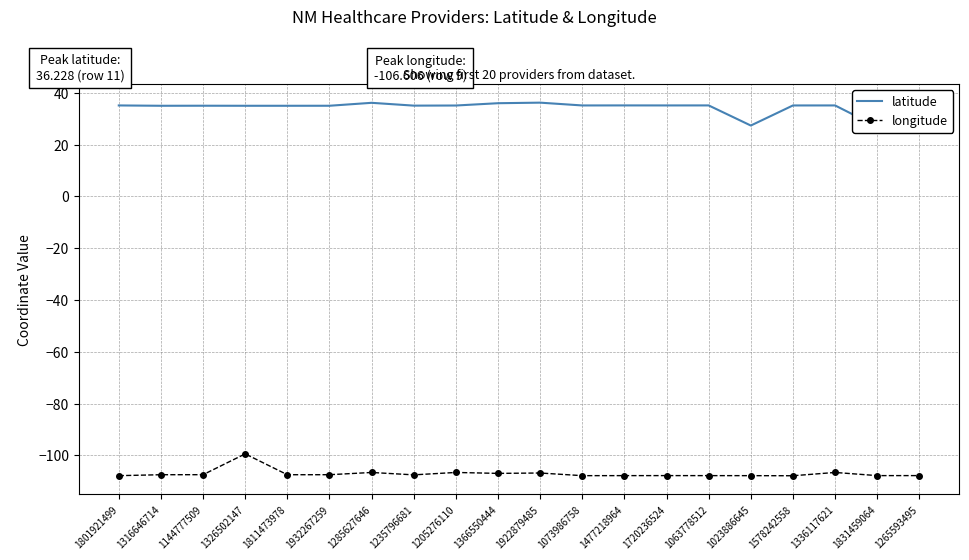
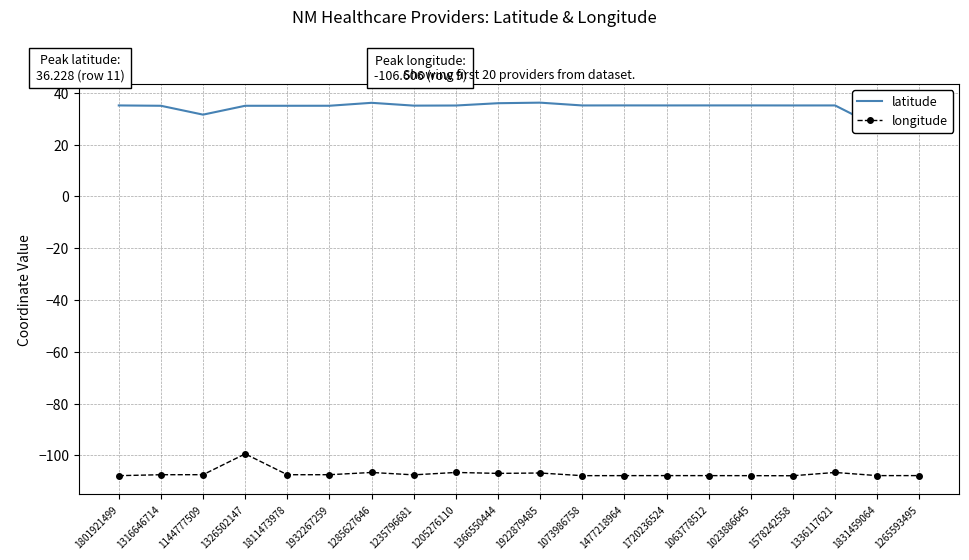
  {
    "latitude": {
      "1801921499": 35,
      "1316646714": 35,
-     "1144777509": 35,
+     "1144777509": 32,
      "1326502147": 35,
      "1811473978": 35,
      "1932267259": 35,
      "1235796681": 35,
      "1205276110": 35,
      "1366550444": 36,
      "1922879485": 36,
      "1073986758": 35,
      "1477218964": 35,
      "1720236524": 35,
      "1063778512": 35,
-     "1023886645": 27,
+     "1023886645": 35,
      "1578242558": 35,
      "1336117621": 35
    },
    "longitude": {
      "1801921499": -108,
      "1316646714": -107,
      "1144777509": -107,
      "1326502147": -99,
      "1811473978": -107,
      "1932267259": -107,
      "1285627646": -107,
      "1235796681": -108,
      "1205276110": -107,
      "1366550444": -107,
      "1922879485": -107,
      "1073986758": -108,
      "1477218964": -108,
      "1720236524": -108,
      "1063778512": -108,
      "1023886645": -108,
      "1578242558": -108,
      "1336117621": -107,
      "1831459064": -108,
      "1265593495": -108
    }
  }
